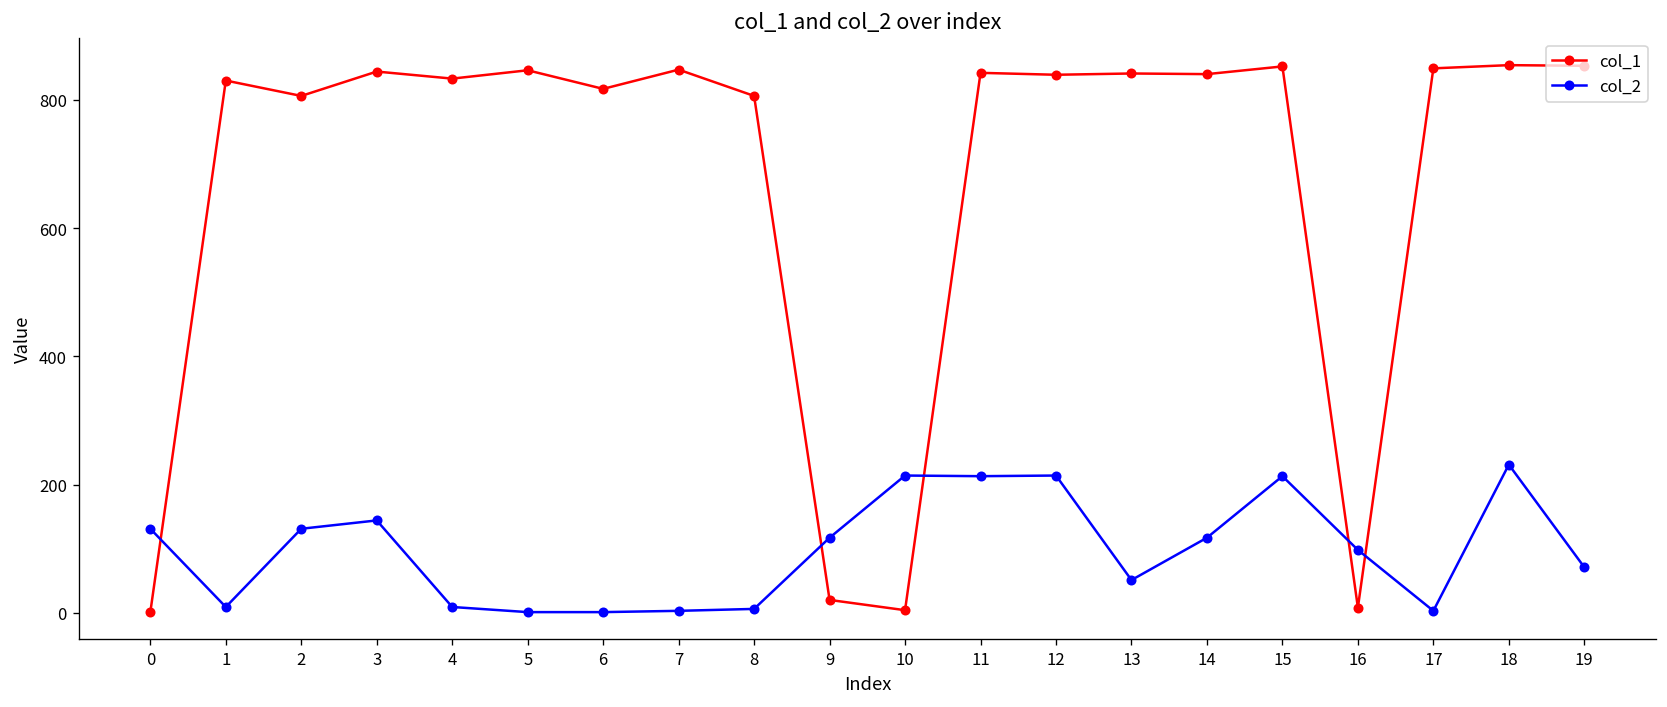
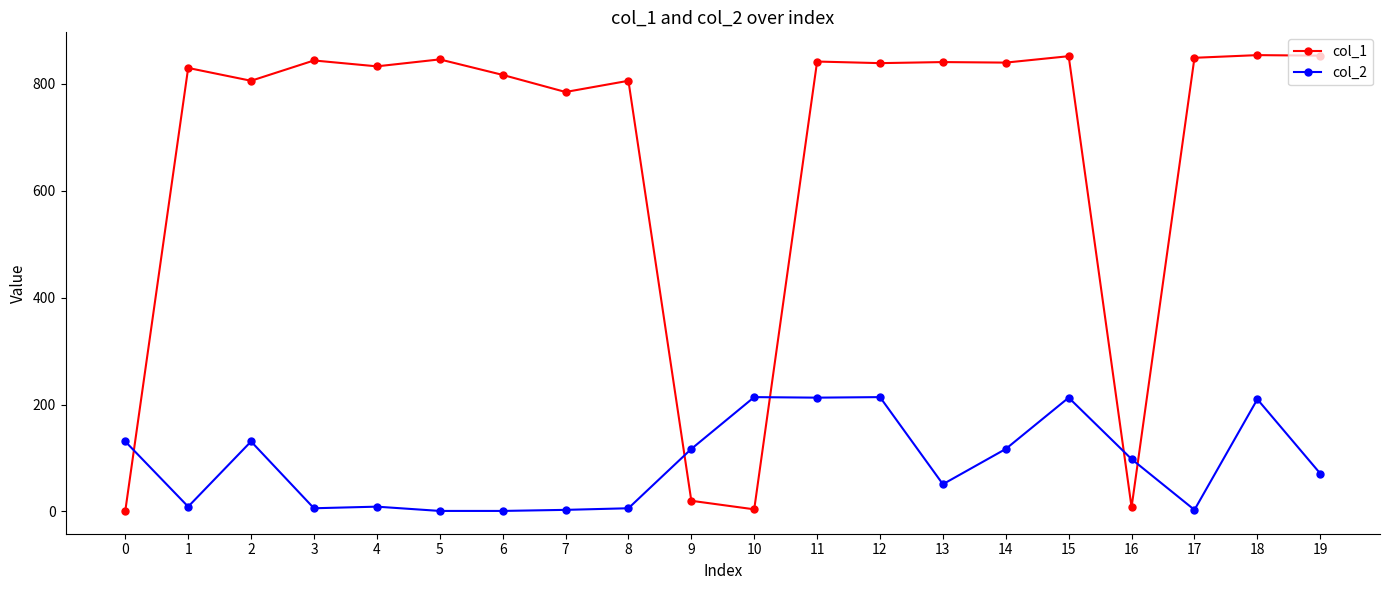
  {
    "col_1": {
      "0": 0,
      "1": 830,
      "2": 810,
      "3": 840,
      "4": 830,
      "5": 850,
      "6": 820,
-     "7": 850,
+     "7": 790,
      "8": 810,
      "9": 20,
      "10": 0,
      "11": 840,
      "12": 840,
      "13": 840,
      "14": 840,
      "15": 850,
      "16": 10,
      "17": 850,
      "18": 850
    },
    "col_2": {
      "0": 130,
      "1": 10,
      "2": 130,
-     "3": 140,
+     "3": 10,
      "4": 10,
      "5": 0,
      "6": 0,
      "7": 0,
      "8": 10,
      "9": 120,
      "10": 210,
      "11": 210,
      "12": 210,
      "13": 50,
      "14": 120,
      "15": 210,
      "16": 100,
      "17": 0,
-     "18": 230,
+     "18": 210,
      "19": 70
    }
  }
